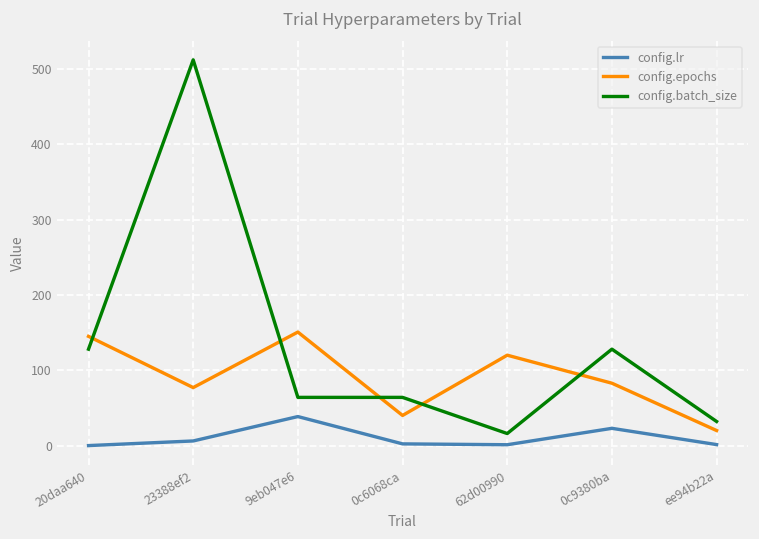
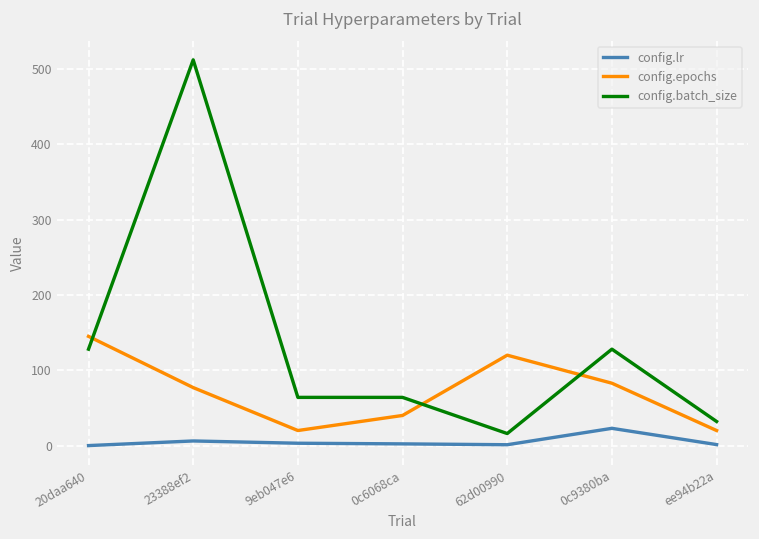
  {
    "config.lr": {
      "20daa640": 0,
      "23388ef2": 10,
-     "9eb047e6": 40,
+     "9eb047e6": 0,
      "0c6068ca": 0,
      "62d00990": 0,
      "0c9380ba": 20,
      "ee94b22a": 0
    },
    "config.epochs": {
      "20daa640": 150,
      "23388ef2": 80,
-     "9eb047e6": 150,
+     "9eb047e6": 20,
      "0c6068ca": 40,
      "62d00990": 120,
      "0c9380ba": 80,
      "ee94b22a": 20
    },
    "config.batch_size": {
      "20daa640": 130,
      "23388ef2": 510,
      "9eb047e6": 60,
      "0c6068ca": 60,
      "62d00990": 20,
      "0c9380ba": 130,
      "ee94b22a": 30
    }
  }
